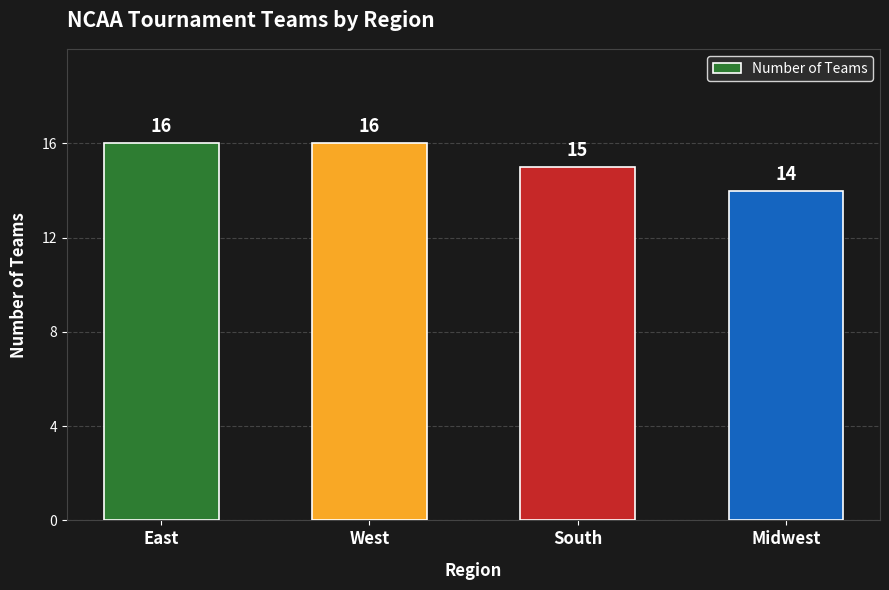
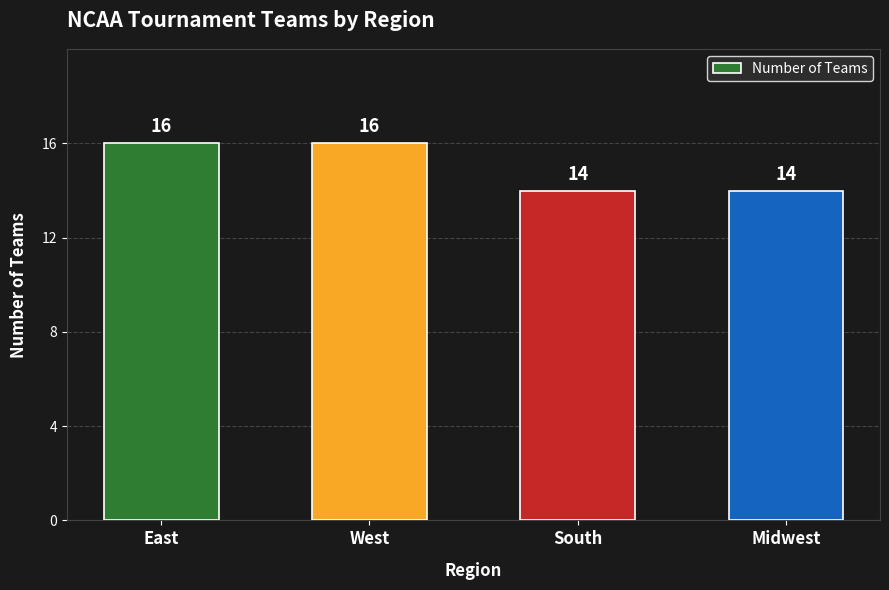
  {
    "East": 16,
    "West": 16,
-   "South": 15,
+   "South": 14,
    "Midwest": 14
  }
